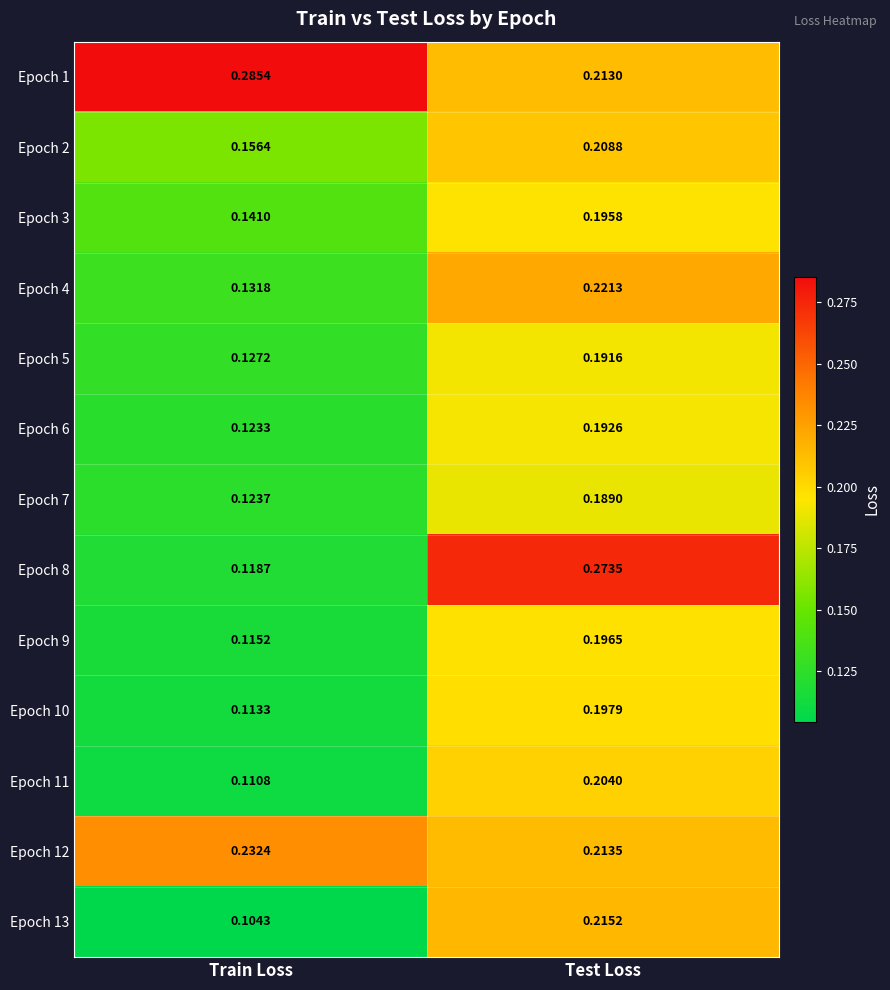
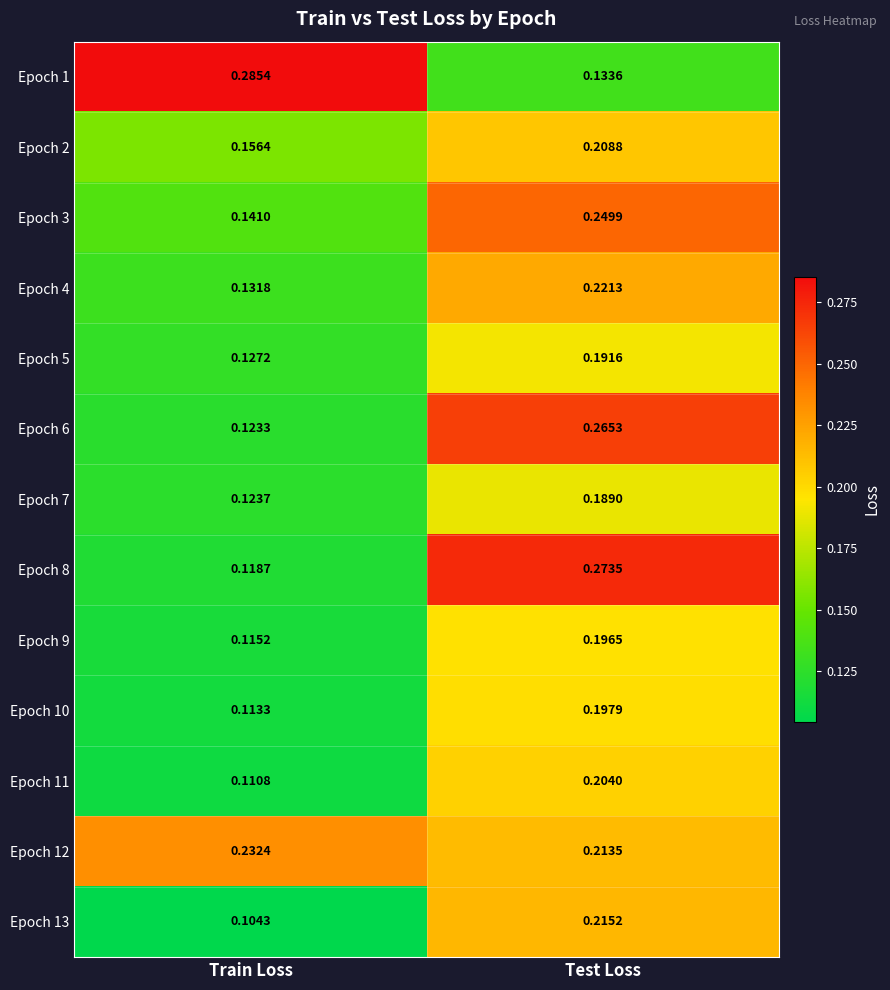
  {
    "Epoch 1": {
      "Train Loss": 0.2854,
-     "Test Loss": 0.2130
+     "Test Loss": 0.1336
    },
    "Epoch 2": {
      "Train Loss": 0.1564,
      "Test Loss": 0.2088
    },
    "Epoch 3": {
      "Train Loss": 0.1410,
-     "Test Loss": 0.1958
+     "Test Loss": 0.2499
    },
    "Epoch 4": {
      "Train Loss": 0.1318,
      "Test Loss": 0.2213
    },
    "Epoch 5": {
      "Train Loss": 0.1272,
      "Test Loss": 0.1916
    },
    "Epoch 6": {
      "Train Loss": 0.1233,
-     "Test Loss": 0.1926
+     "Test Loss": 0.2653
    },
    "Epoch 7": {
      "Train Loss": 0.1237,
      "Test Loss": 0.1890
    },
    "Epoch 8": {
      "Train Loss": 0.1187,
      "Test Loss": 0.2735
    },
    "Epoch 9": {
      "Train Loss": 0.1152,
      "Test Loss": 0.1965
    },
    "Epoch 10": {
      "Train Loss": 0.1133,
      "Test Loss": 0.1979
    },
    "Epoch 11": {
      "Train Loss": 0.1108,
      "Test Loss": 0.2040
    },
    "Epoch 12": {
      "Train Loss": 0.2324,
      "Test Loss": 0.2135
    },
    "Epoch 13": {
      "Train Loss": 0.1043,
      "Test Loss": 0.2152
    }
  }
